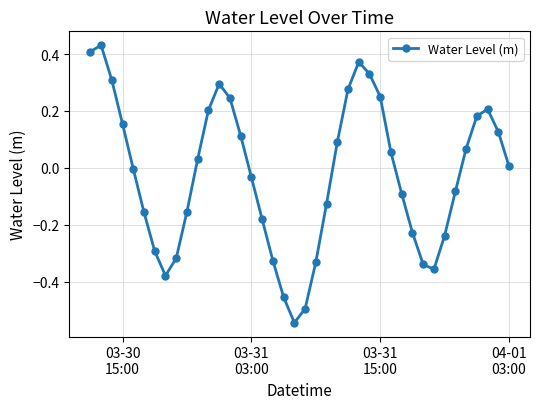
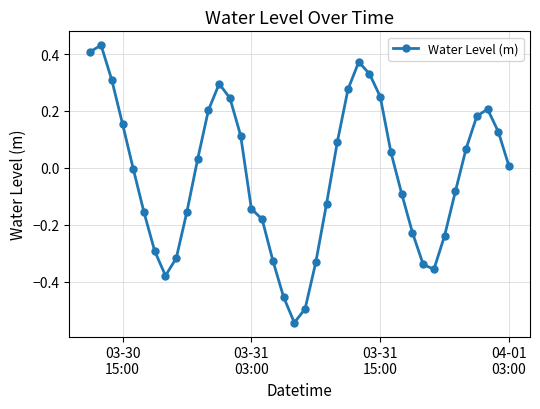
  {
    "03-30 15:00": 0.15,
-   "03-31 03:00": -0.03,
+   "03-31 03:00": -0.14,
    "03-31 15:00": 0.25,
    "04-01 03:00": 0.01
  }
